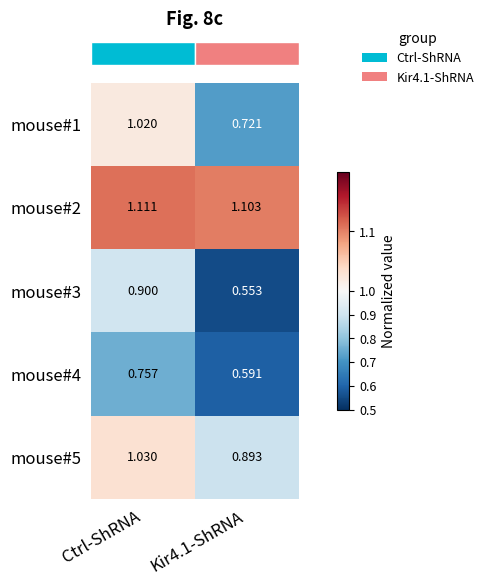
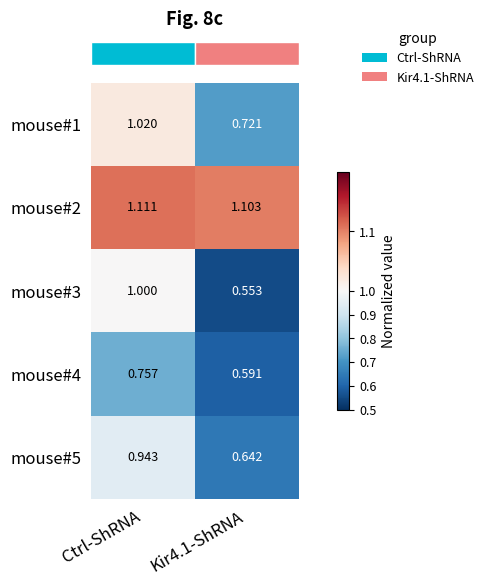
  {
    "mouse#1": {
      "Ctrl-ShRNA": 1.020,
      "Kir4.1-ShRNA": 0.721
    },
    "mouse#2": {
      "Ctrl-ShRNA": 1.111,
      "Kir4.1-ShRNA": 1.103
    },
    "mouse#3": {
-     "Ctrl-ShRNA": 0.900,
+     "Ctrl-ShRNA": 1.000,
      "Kir4.1-ShRNA": 0.553
    },
    "mouse#4": {
      "Ctrl-ShRNA": 0.757,
      "Kir4.1-ShRNA": 0.591
    },
    "mouse#5": {
-     "Ctrl-ShRNA": 1.030,
-     "Kir4.1-ShRNA": 0.893
+     "Ctrl-ShRNA": 0.943,
+     "Kir4.1-ShRNA": 0.642
    }
  }
